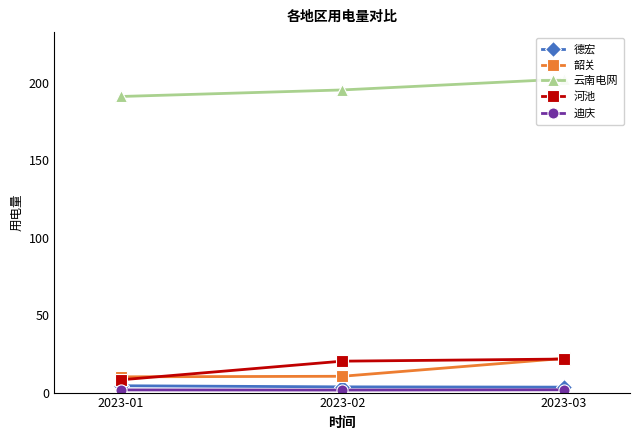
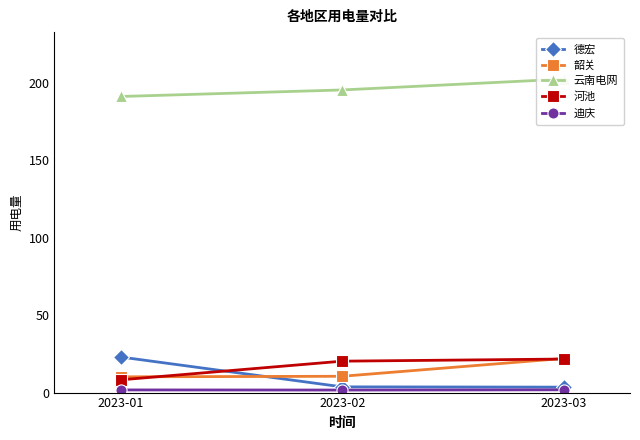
  {
    "德宏": {
-     "2023-01": 4,
+     "2023-01": 23,
      "2023-02": 4,
      "2023-03": 4
    },
    "韶关": {
      "2023-01": 10,
      "2023-02": 11
    },
    "云南电网": {
      "2023-01": 191,
      "2023-02": 195
    },
    "河池": {
      "2023-01": 8,
      "2023-02": 20
    },
    "迪庆": {
      "2023-01": 2,
      "2023-02": 2,
      "2023-03": 2
    }
  }
